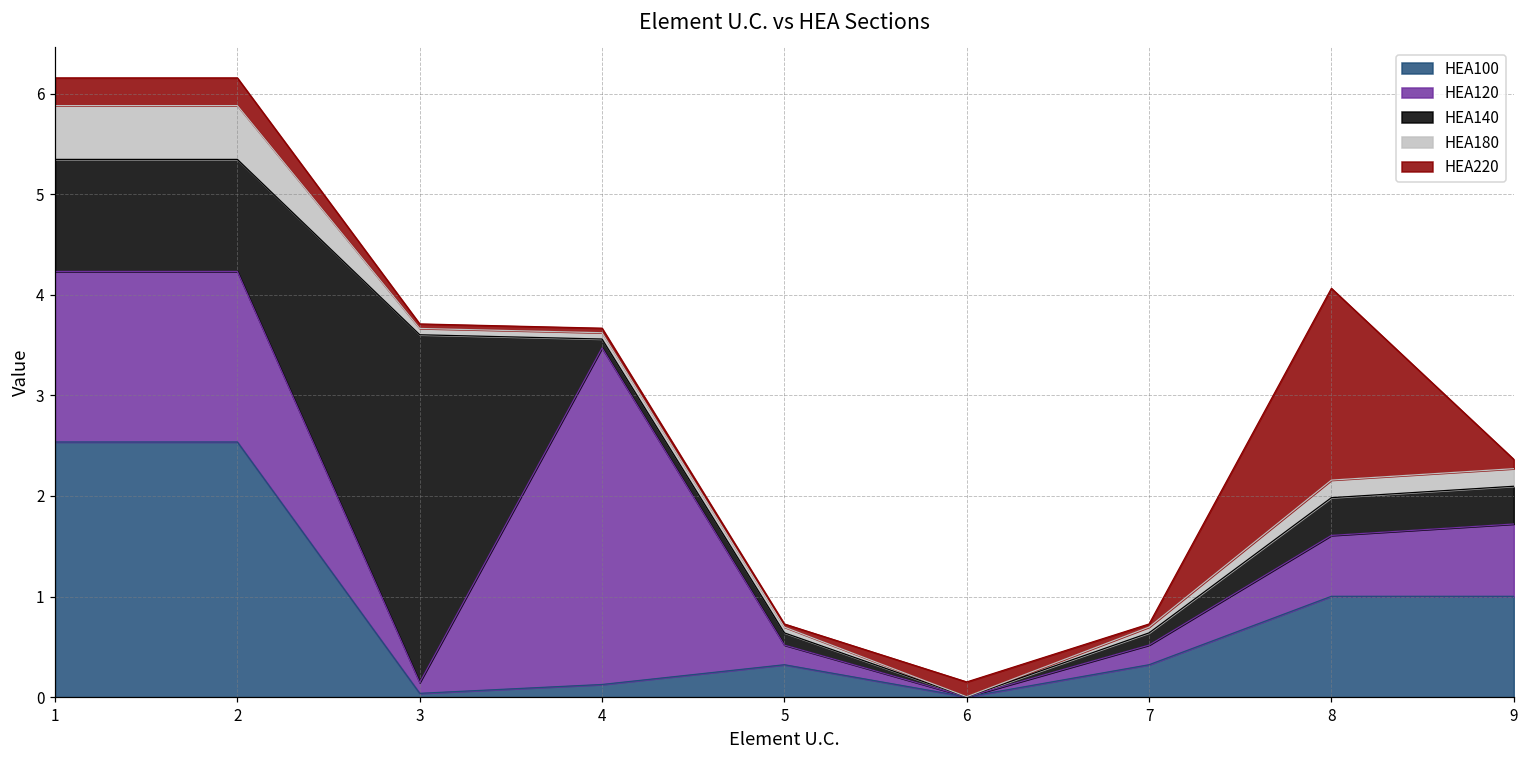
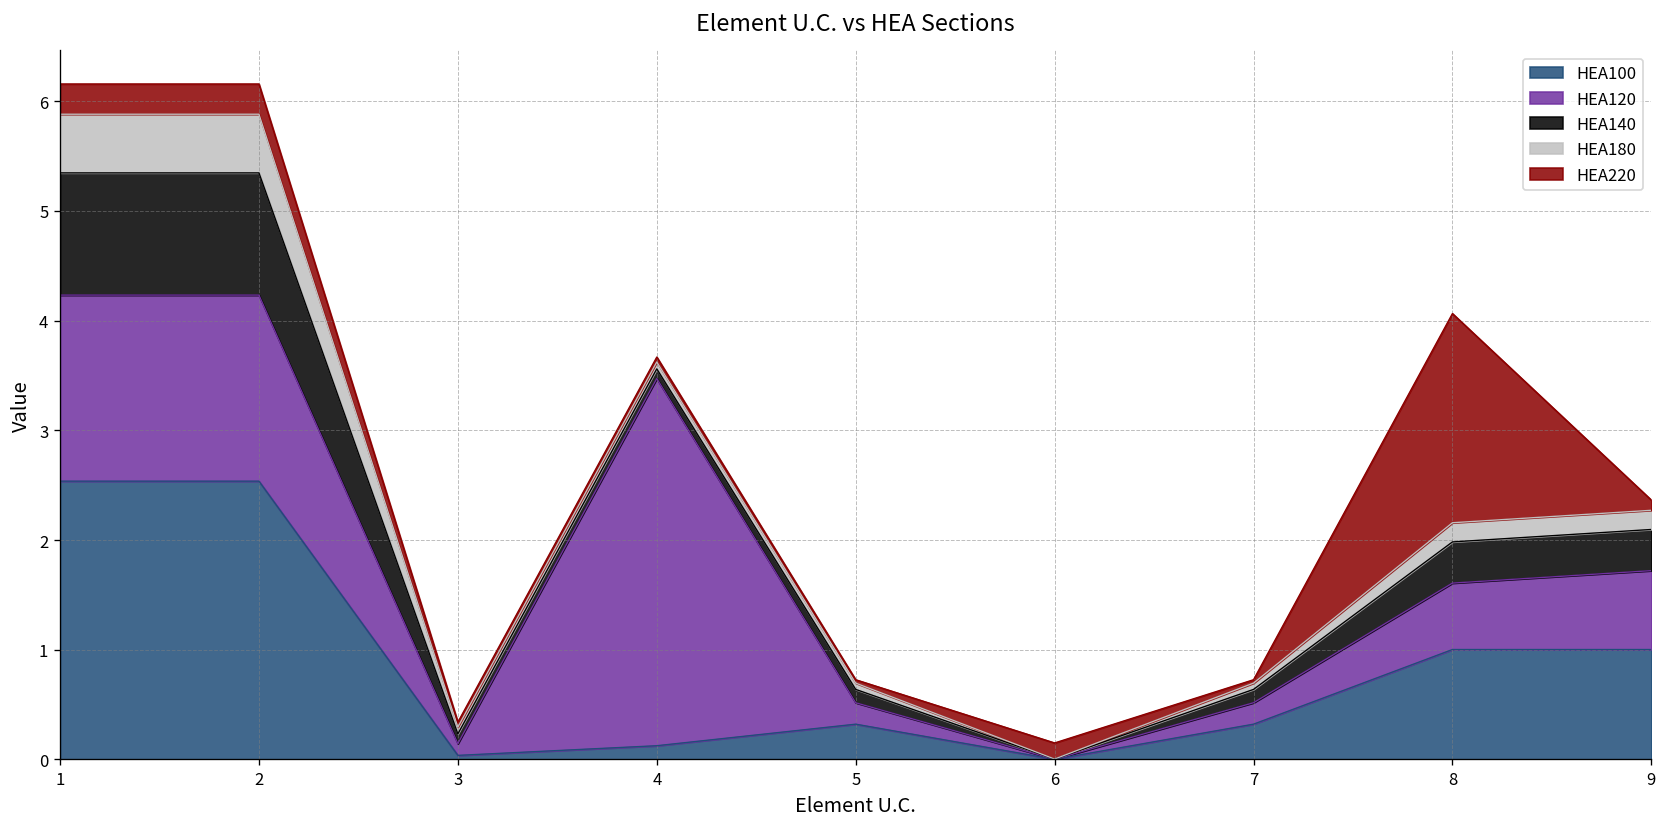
  {
    "HEA100": {
      "1": 2.5,
      "2": 2.5,
      "3": 0.0,
      "4": 0.1,
      "5": 0.3,
      "7": 0.3,
      "8": 1.0,
      "9": 1.0
    },
    "HEA120": {
      "1": 1.7,
      "2": 1.7,
      "3": 0.1,
      "4": 3.3,
      "5": 0.2,
      "7": 0.2,
      "8": 0.6,
      "9": 0.7
    },
    "HEA140": {
      "1": 1.1,
      "2": 1.1,
-     "3": 3.5,
+     "3": 0.1,
      "4": 0.1,
      "5": 0.1,
      "7": 0.1,
      "8": 0.4,
      "9": 0.4
    },
    "HEA180": {
      "1": 0.5,
      "2": 0.5,
      "3": 0.1,
      "4": 0.1,
      "5": 0.1,
      "7": 0.1,
      "8": 0.2,
      "9": 0.2
    },
    "HEA220": {
      "1": 0.3,
      "2": 0.3,
      "3": 0.0,
      "4": 0.0,
      "5": 0.0,
      "6": 0.1,
      "7": 0.0,
      "8": 1.9,
      "9": 0.1
    }
  }
